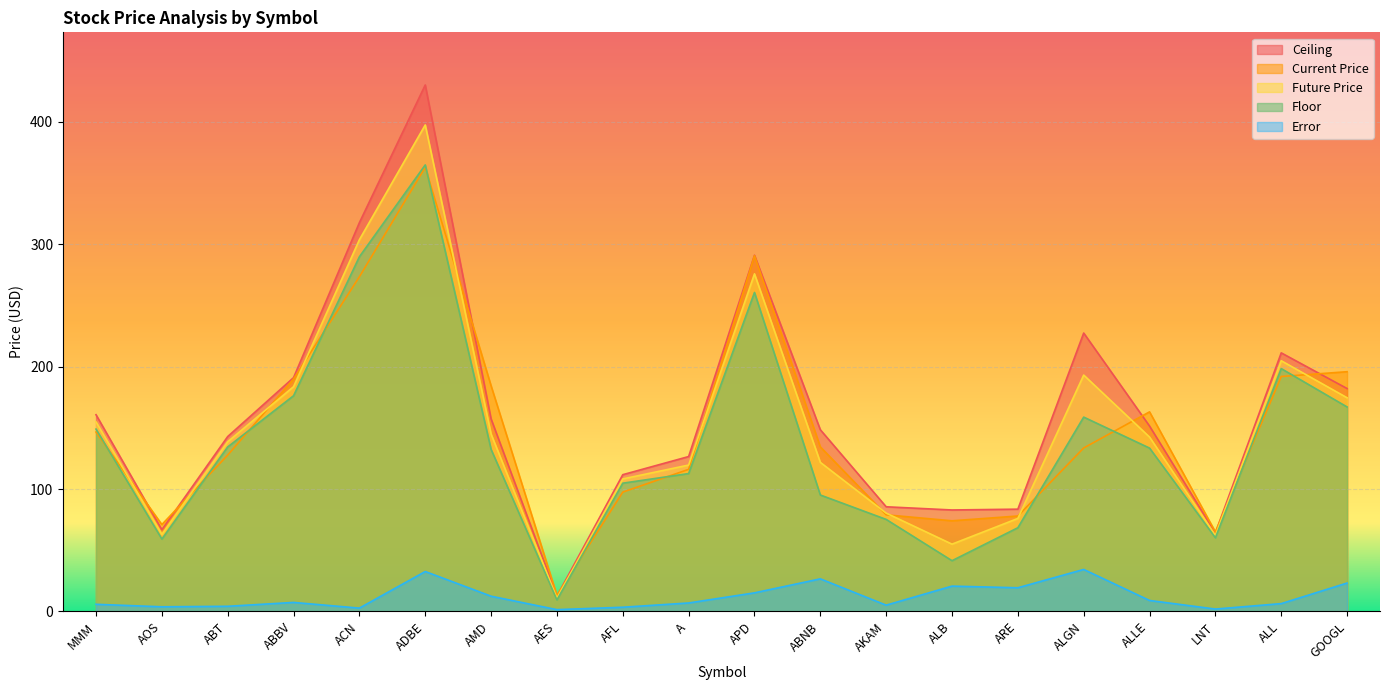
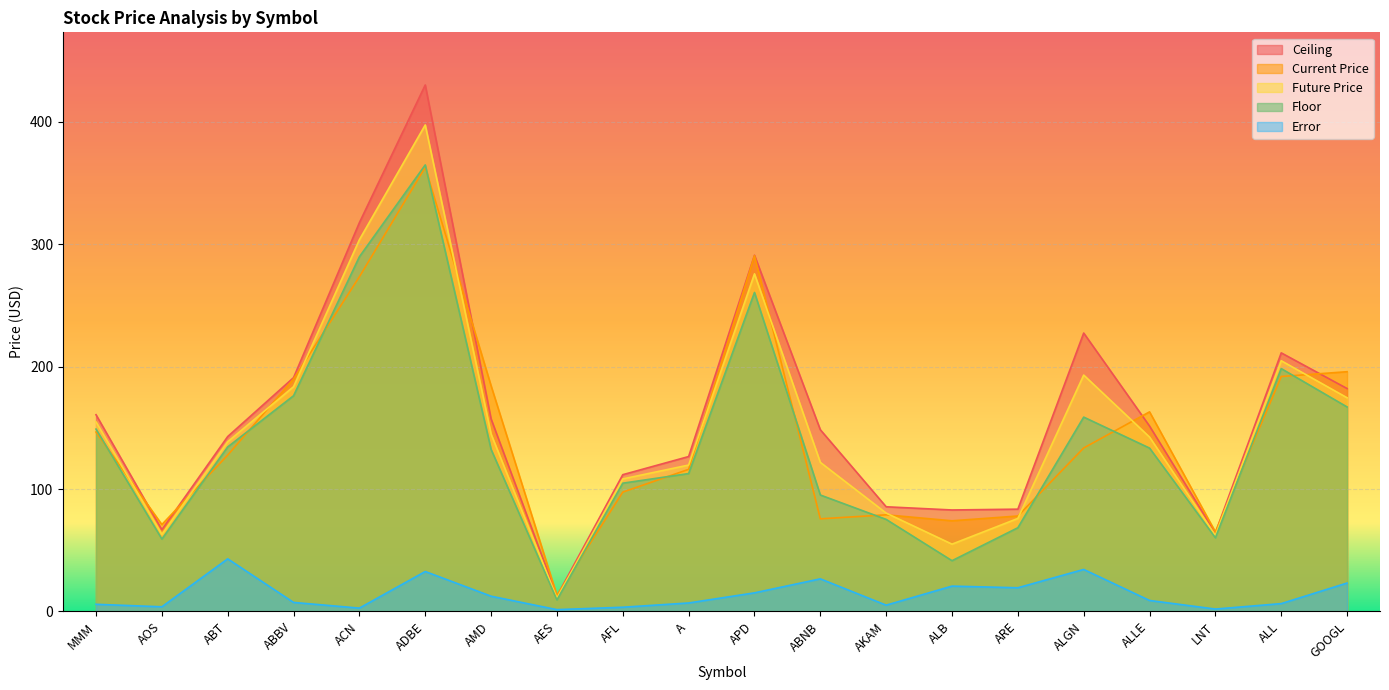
  {
    "Ceiling": {
      "MMM": 161,
      "AOS": 67,
      "ABT": 143,
      "ACN": 318,
      "ADBE": 430,
      "AMD": 157,
      "AFL": 112,
      "A": 127,
      "ABNB": 148,
      "AKAM": 86,
      "ALB": 83,
      "ARE": 84,
      "ALGN": 228,
      "ALLE": 151,
      "ALL": 211,
      "GOOGL": 182
    },
    "Current Price": {
      "MMM": 147,
      "AOS": 71,
      "ABT": 128,
      "ACN": 274,
      "AMD": 184,
      "AFL": 98,
      "A": 116,
-     "ABNB": 135,
+     "ABNB": 76,
      "ALB": 74,
      "ALGN": 134,
      "ALLE": 163,
      "ALL": 192,
      "GOOGL": 196
    },
    "Future Price": {
      "MMM": 155,
      "AOS": 63,
      "ABT": 139,
      "ABBV": 184,
      "ACN": 304,
      "ADBE": 398,
      "AMD": 145,
      "AFL": 108,
      "A": 120,
      "APD": 276,
      "ABNB": 122,
      "ALB": 55,
      "ALGN": 193,
      "ALLE": 143,
      "ALL": 205,
      "GOOGL": 175
    },
    "Floor": {
      "MMM": 149,
      "AOS": 59,
      "ABT": 134,
      "ABBV": 176,
      "ACN": 290,
      "AMD": 132,
      "AFL": 105,
      "A": 113,
      "APD": 261,
      "ABNB": 95,
      "AKAM": 75,
      "ALB": 41,
      "ARE": 68,
      "ALGN": 159,
      "ALLE": 134,
      "ALL": 198,
      "GOOGL": 167
    },
    "Error": {
      "MMM": 6,
      "AOS": 4,
-     "ABT": 4,
+     "ABT": 43,
      "ABBV": 7,
      "ACN": 3,
      "ADBE": 33,
      "AMD": 12,
      "AES": 2,
      "AFL": 3,
      "A": 7,
      "APD": 15,
      "ABNB": 27,
      "AKAM": 5,
      "ALB": 21,
      "ARE": 19,
      "ALGN": 34,
      "ALLE": 9,
      "LNT": 2,
      "ALL": 6,
      "GOOGL": 23
    }
  }
